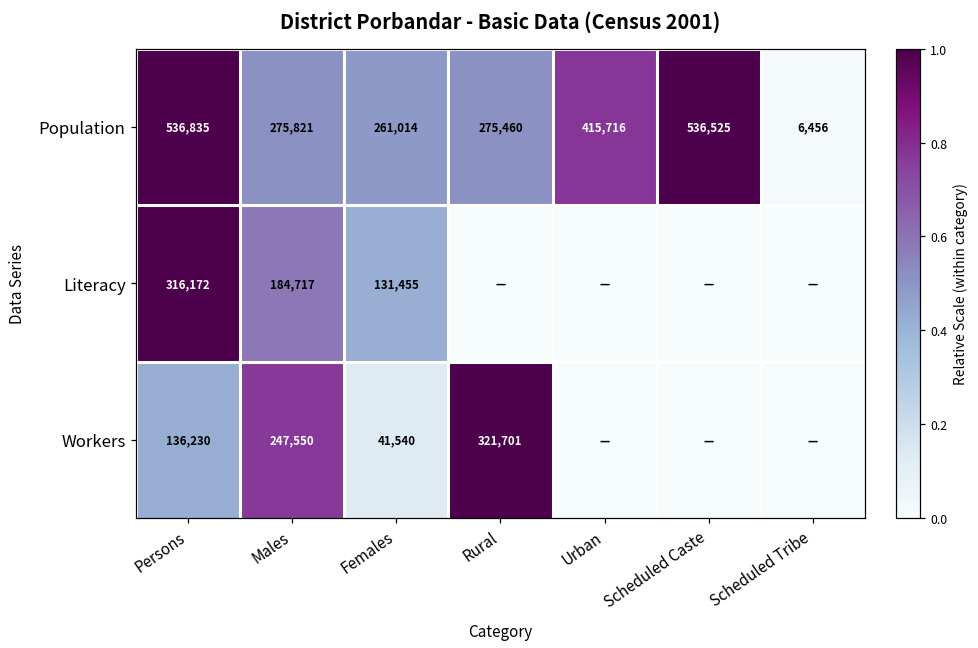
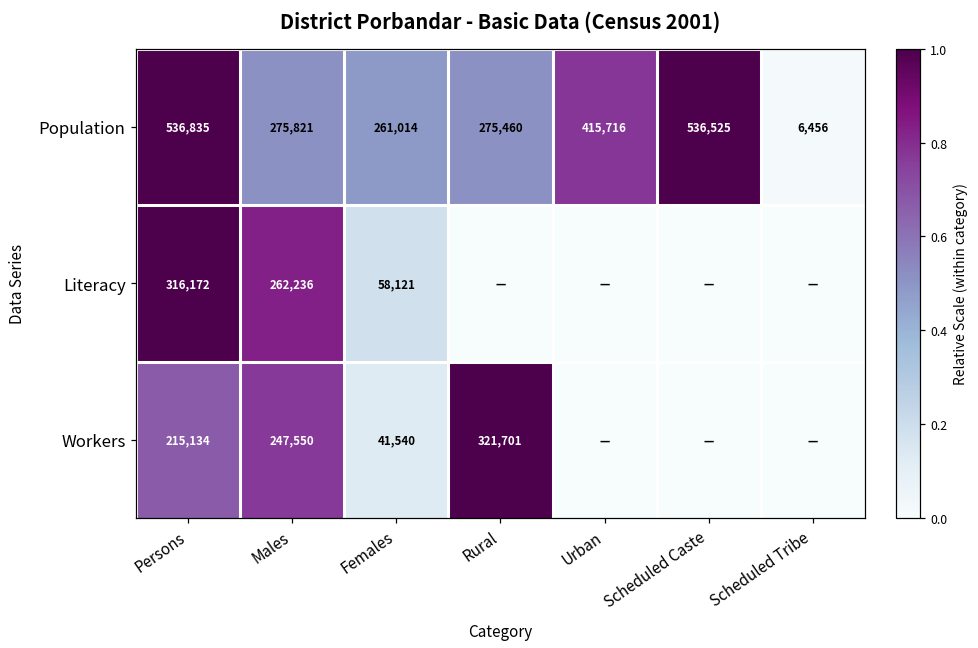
  {
    "Population": {
      "Persons": "536,835",
      "Males": "275,821",
      "Females": "261,014",
      "Rural": "275,460",
      "Urban": "415,716",
      "Scheduled Caste": "536,525",
      "Scheduled Tribe": "6,456"
    },
    "Literacy": {
      "Persons": "316,172",
-     "Males": "184,717",
-     "Females": "131,455"
+     "Males": "262,236",
+     "Females": "58,121"
    },
    "Workers": {
-     "Persons": "136,230",
+     "Persons": "215,134",
      "Males": "247,550",
      "Females": "41,540",
      "Rural": "321,701"
    }
  }
